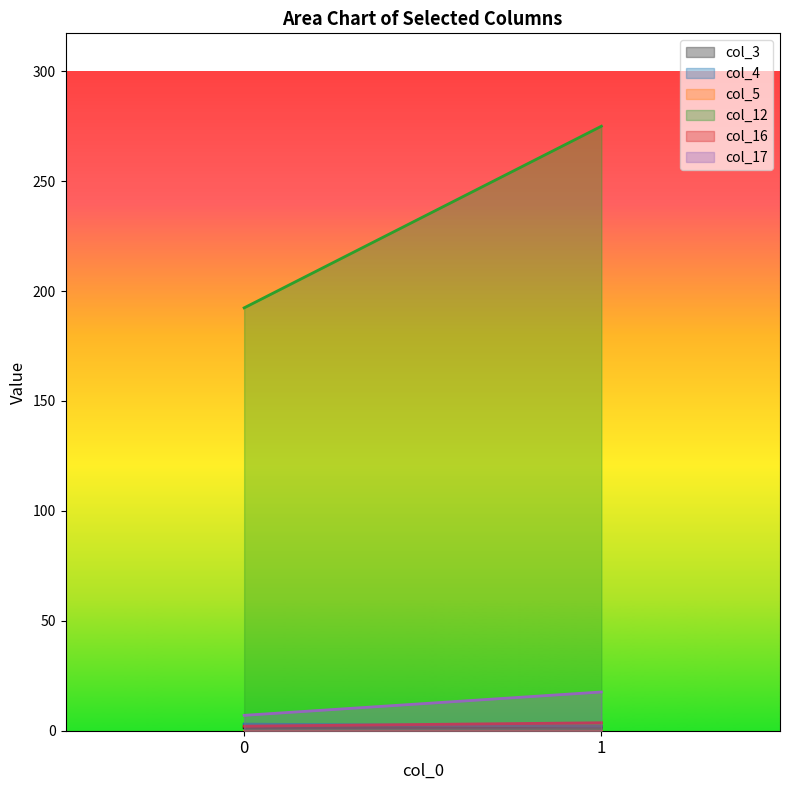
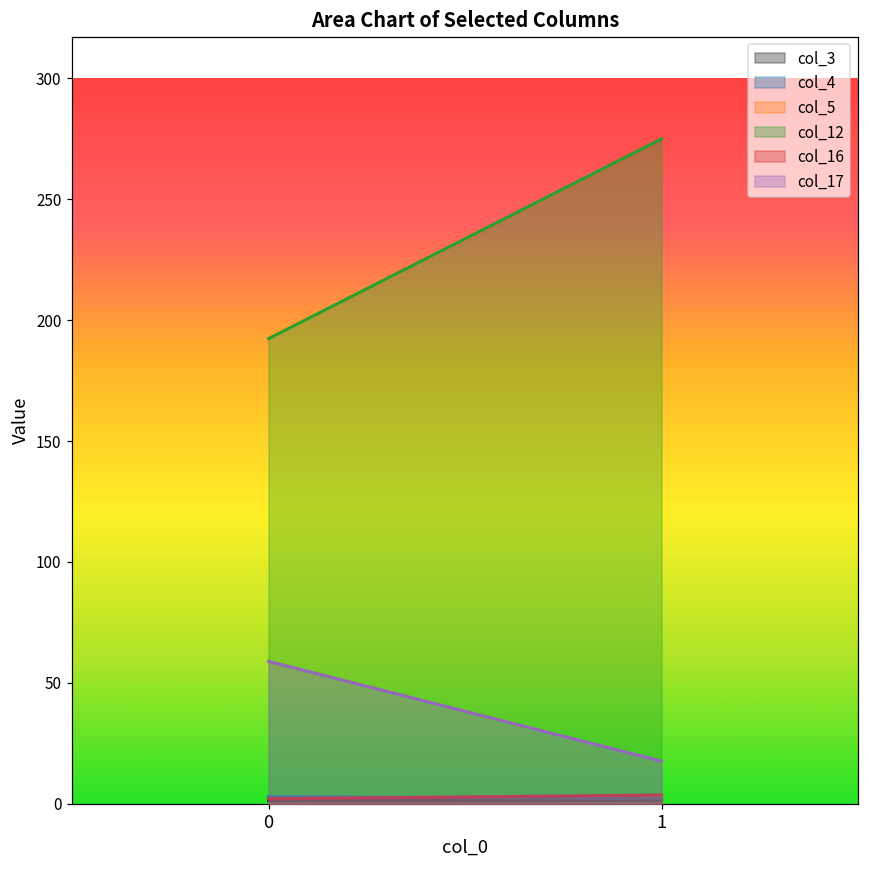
  {
    "col_12": {
      "0": 192,
      "1": 275
    },
    "col_17": {
-     "0": 7,
+     "0": 59,
      "1": 18
    }
  }
